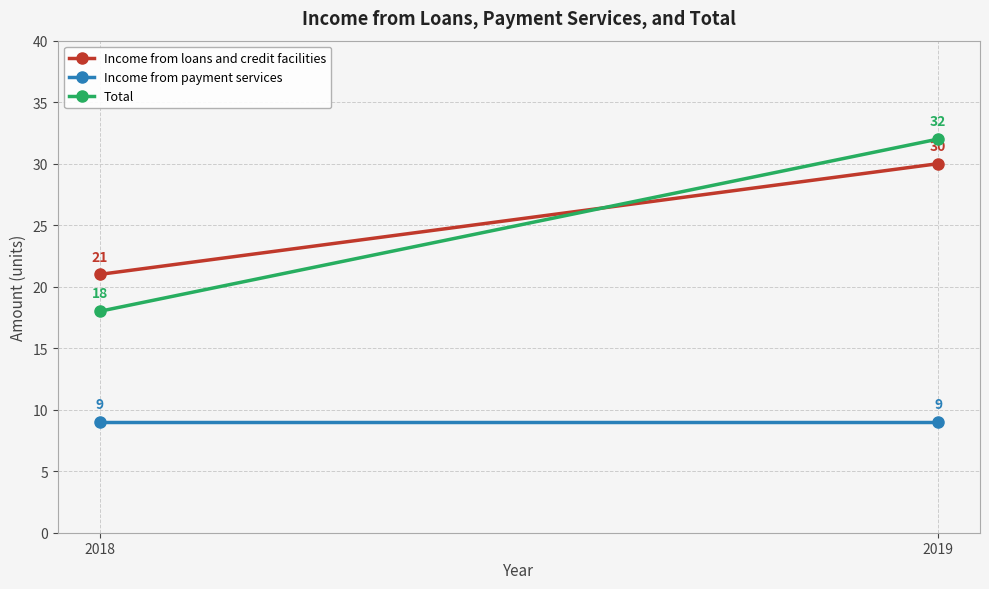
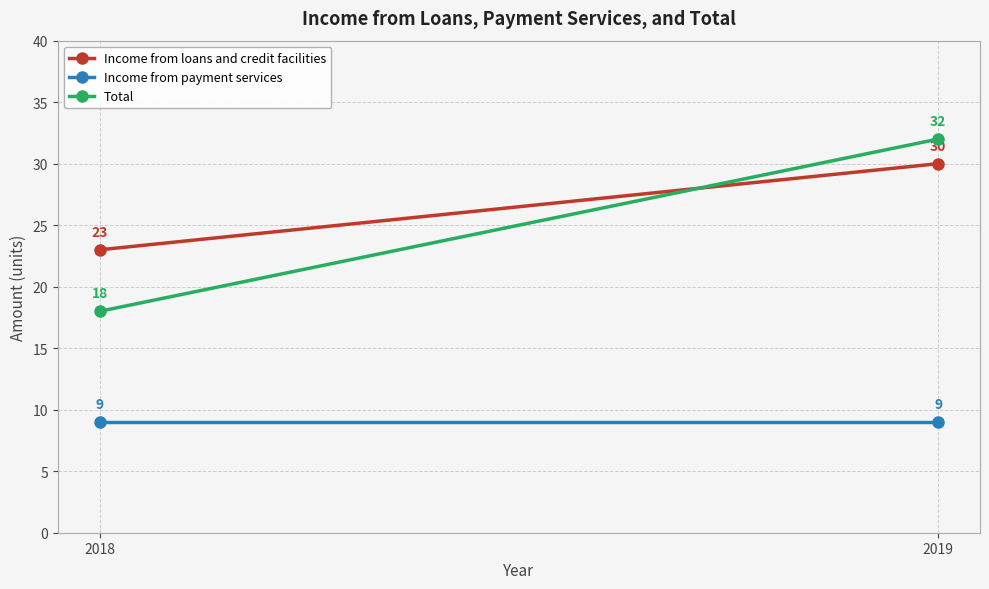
  {
    "Income from loans and credit facilities": {
-     "2018": 21
+     "2018": 23
    },
    "Income from payment services": {
      "2018": 9,
      "2019": 9
    },
    "Total": {
      "2018": 18,
      "2019": 32
    }
  }
